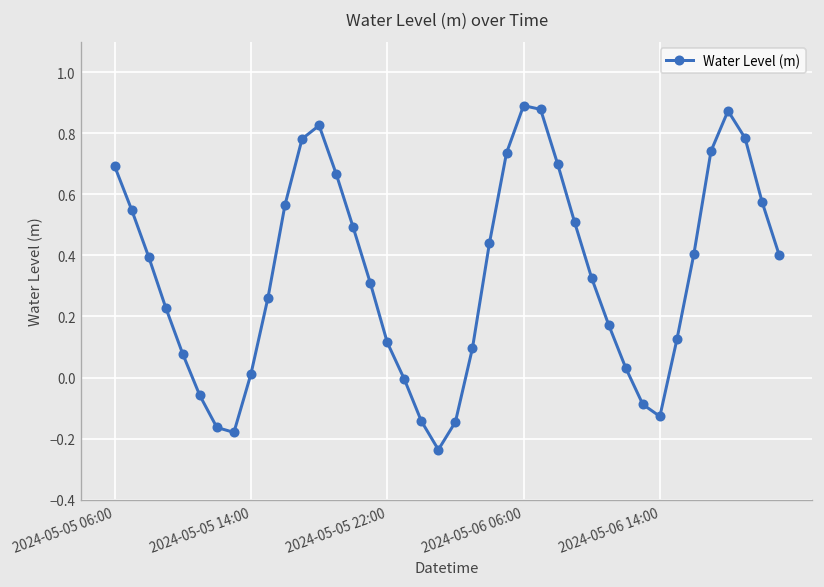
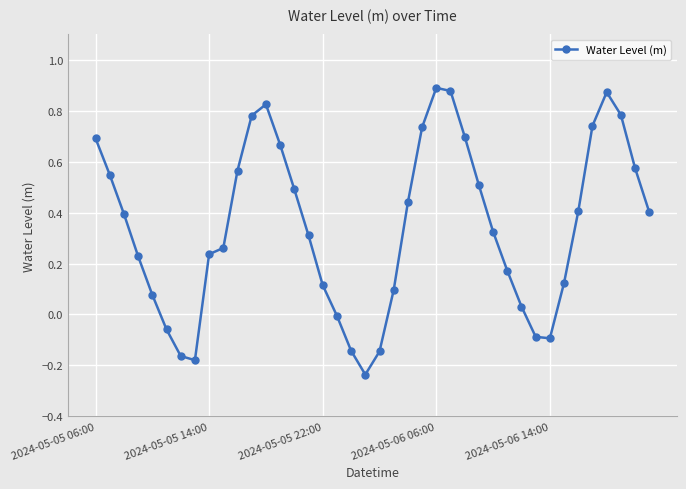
  {
    "2024-05-05 06:00": 0.69,
-   "2024-05-05 14:00": 0.01,
+   "2024-05-05 14:00": 0.24,
    "2024-05-05 22:00": 0.12,
    "2024-05-06 06:00": 0.89,
-   "2024-05-06 14:00": -0.13
+   "2024-05-06 14:00": -0.09
  }
